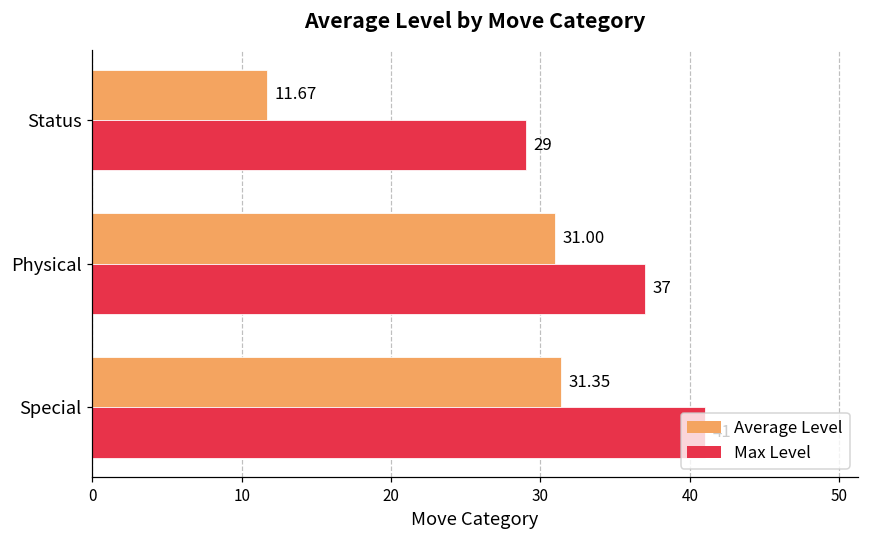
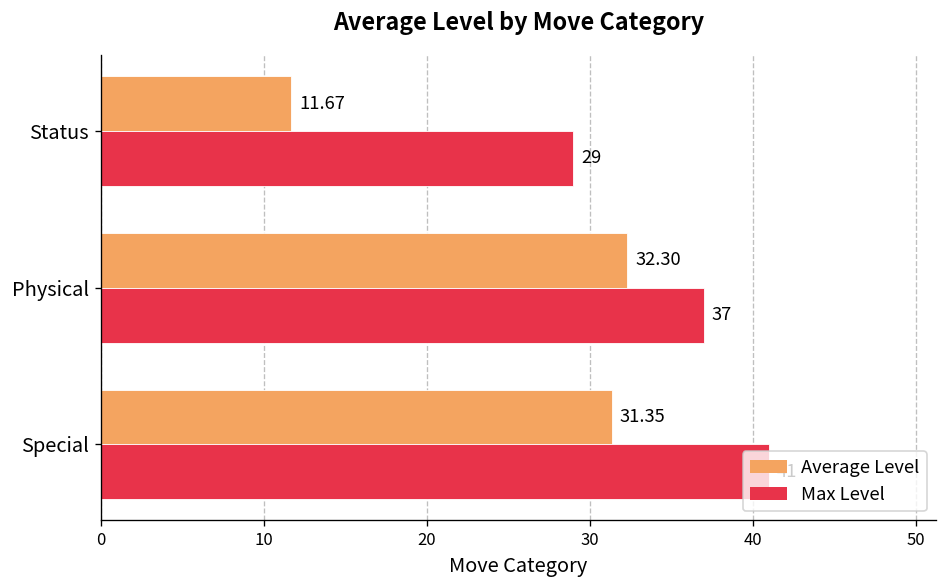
  {
    "Average Level": {
      "Status": 11.67,
-     "Physical": 31.00,
+     "Physical": 32.30,
      "Special": 31.35
    },
    "Max Level": {
      "Status": 29,
      "Physical": 37
    }
  }
